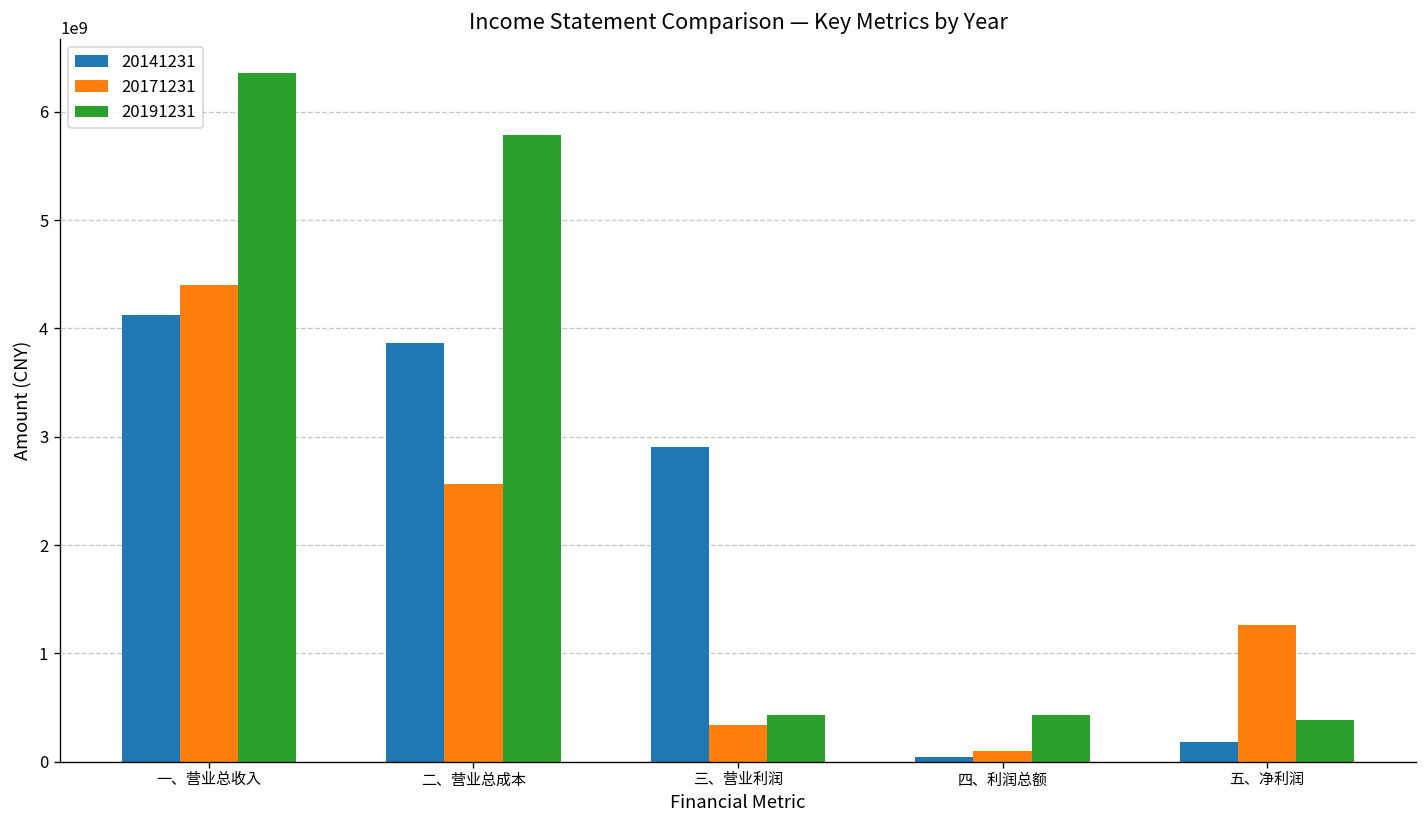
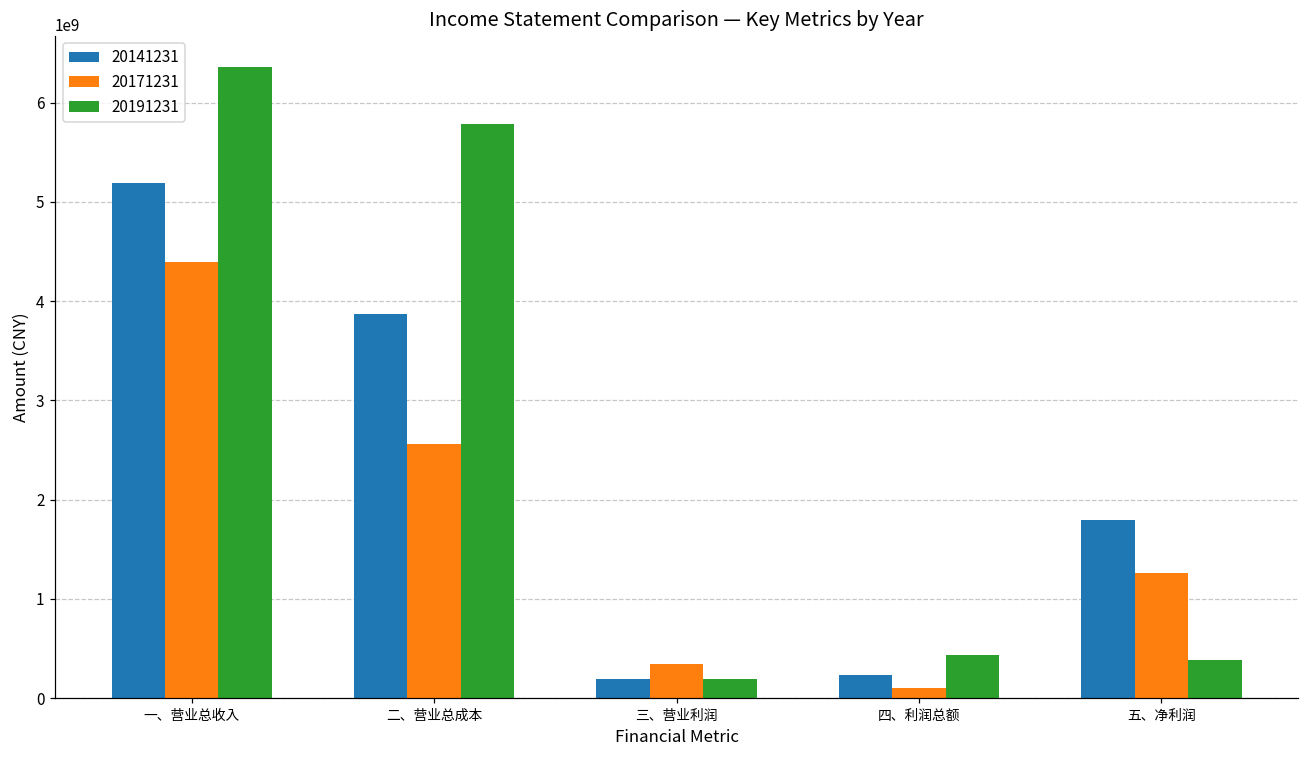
  {
    "20141231": {
-     "一、营业总收入": 4100000000,
+     "一、营业总收入": 5200000000,
      "二、营业总成本": 3900000000,
-     "三、营业利润": 2900000000,
-     "四、利润总额": 0,
-     "五、净利润": 200000000
+     "三、营业利润": 200000000,
+     "四、利润总额": 200000000,
+     "五、净利润": 1800000000
    },
    "20171231": {
      "一、营业总收入": 4400000000,
      "二、营业总成本": 2600000000,
      "三、营业利润": 300000000,
      "四、利润总额": 100000000,
      "五、净利润": 1300000000
    },
    "20191231": {
      "一、营业总收入": 6400000000,
      "二、营业总成本": 5800000000,
-     "三、营业利润": 400000000,
+     "三、营业利润": 200000000,
      "四、利润总额": 400000000,
      "五、净利润": 400000000
    }
  }
